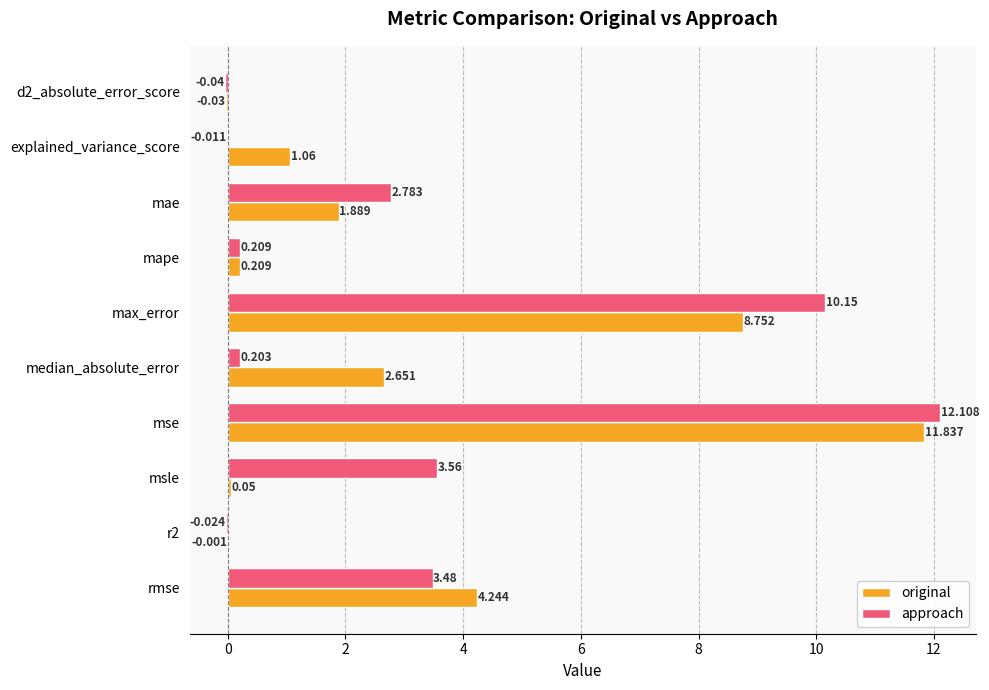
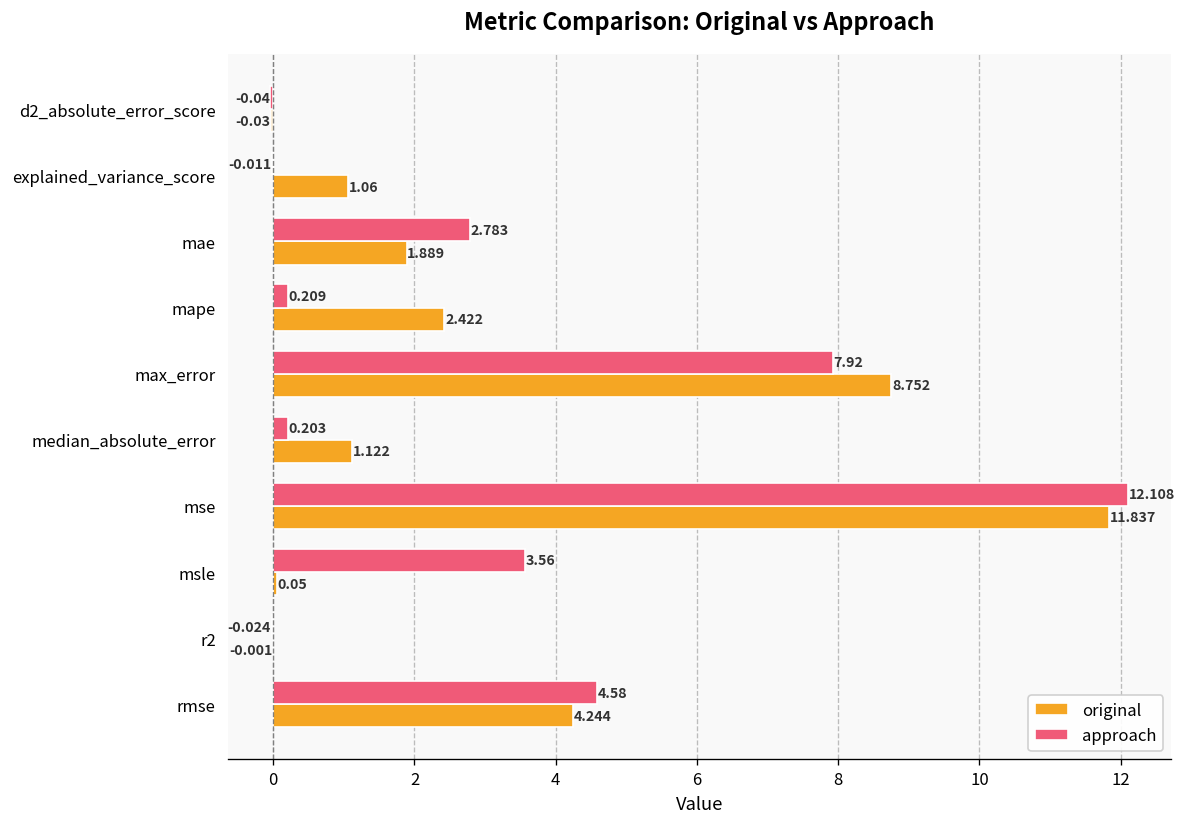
  {
    "original": {
      "d2_absolute_error_score": -0.03,
      "explained_variance_score": 1.06,
      "mae": 1.889,
-     "mape": 0.209,
+     "mape": 2.422,
      "max_error": 8.752,
-     "median_absolute_error": 2.651,
+     "median_absolute_error": 1.122,
      "mse": 11.837,
      "msle": 0.05,
      "r2": -0.001,
      "rmse": 4.244
    },
    "approach": {
      "d2_absolute_error_score": -0.04,
      "explained_variance_score": -0.011,
      "mae": 2.783,
      "mape": 0.209,
-     "max_error": 10.15,
+     "max_error": 7.92,
      "median_absolute_error": 0.203,
      "mse": 12.108,
      "msle": 3.56,
      "r2": -0.024,
-     "rmse": 3.48
+     "rmse": 4.58
    }
  }
